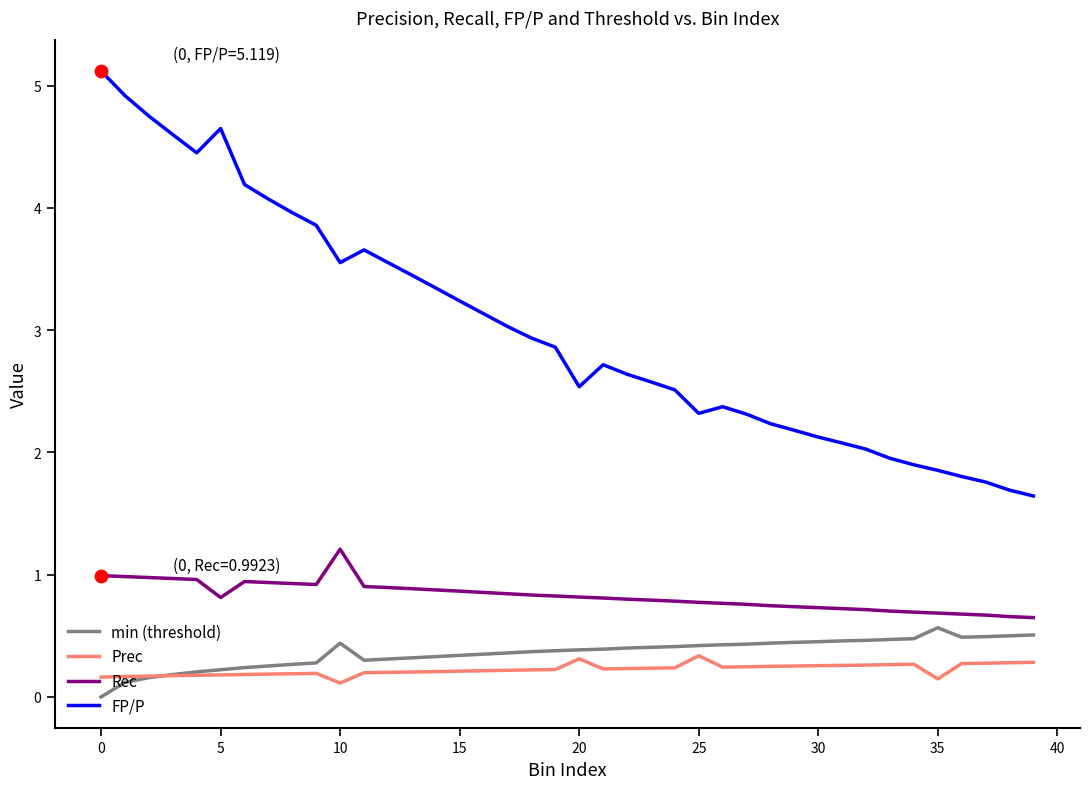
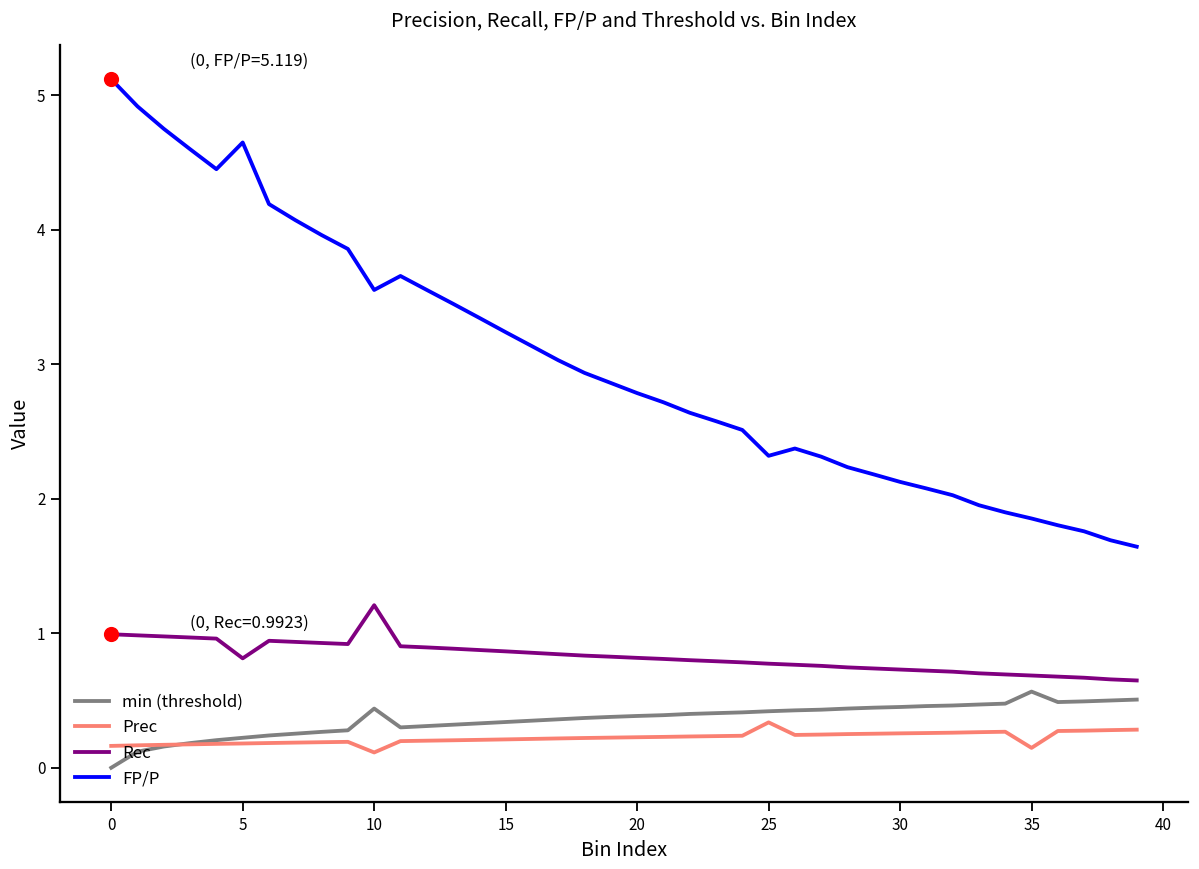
  {
    "min (threshold)": {
      "0": 0.00,
      "5": 0.22,
      "10": 0.44,
      "15": 0.34,
      "20": 0.39,
      "25": 0.42,
      "30": 0.45,
      "35": 0.57
    },
    "Prec": {
      "0": 0.16,
      "5": 0.18,
      "10": 0.11,
      "15": 0.21,
-     "20": 0.31,
+     "20": 0.23,
      "25": 0.34,
      "30": 0.26,
      "35": 0.15
    },
    "Rec": {
      "5": 0.81,
      "10": 1.21,
      "15": 0.87,
      "20": 0.82,
      "25": 0.77,
      "30": 0.73,
      "35": 0.69
    },
    "FP/P": {
      "5": 4.65,
      "10": 3.55,
      "15": 3.24,
-     "20": 2.54,
+     "20": 2.79,
      "25": 2.32,
      "30": 2.13,
      "35": 1.85
    }
  }
